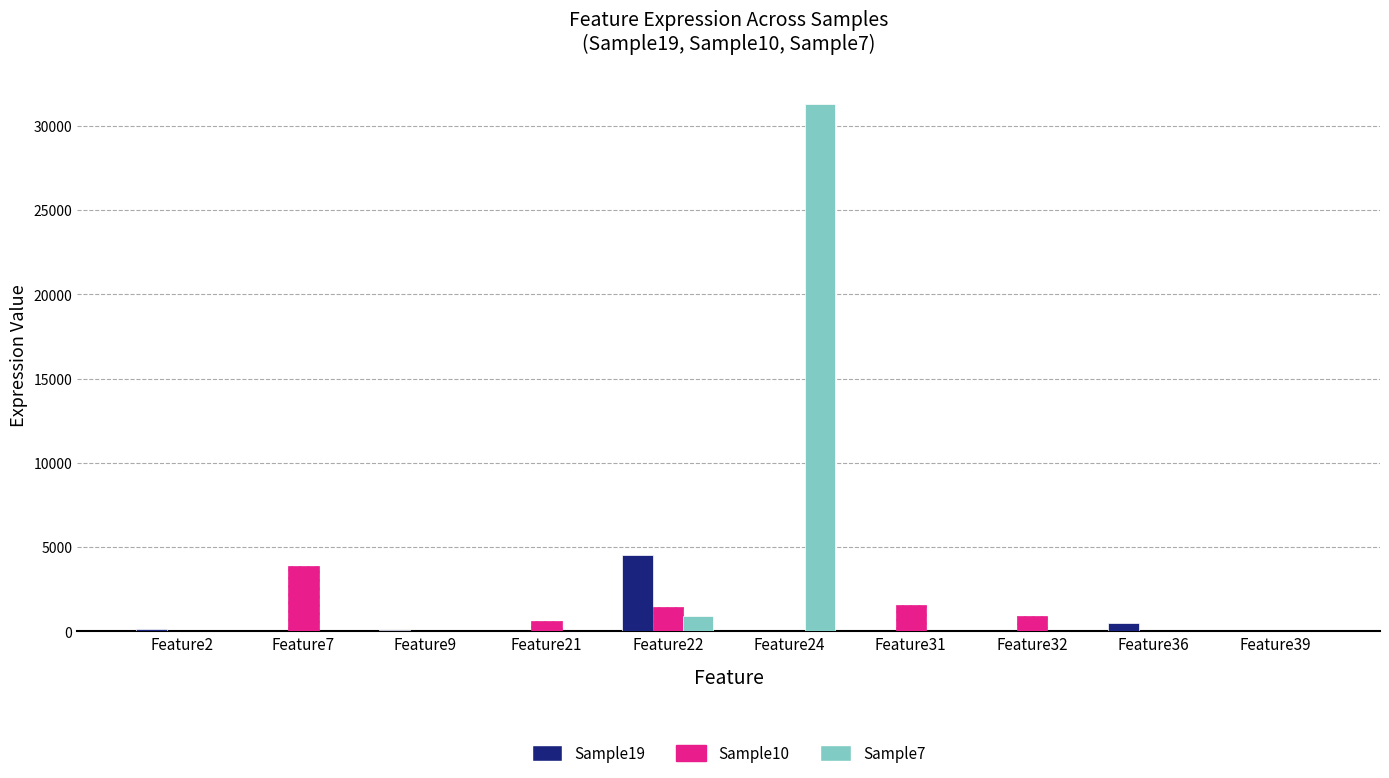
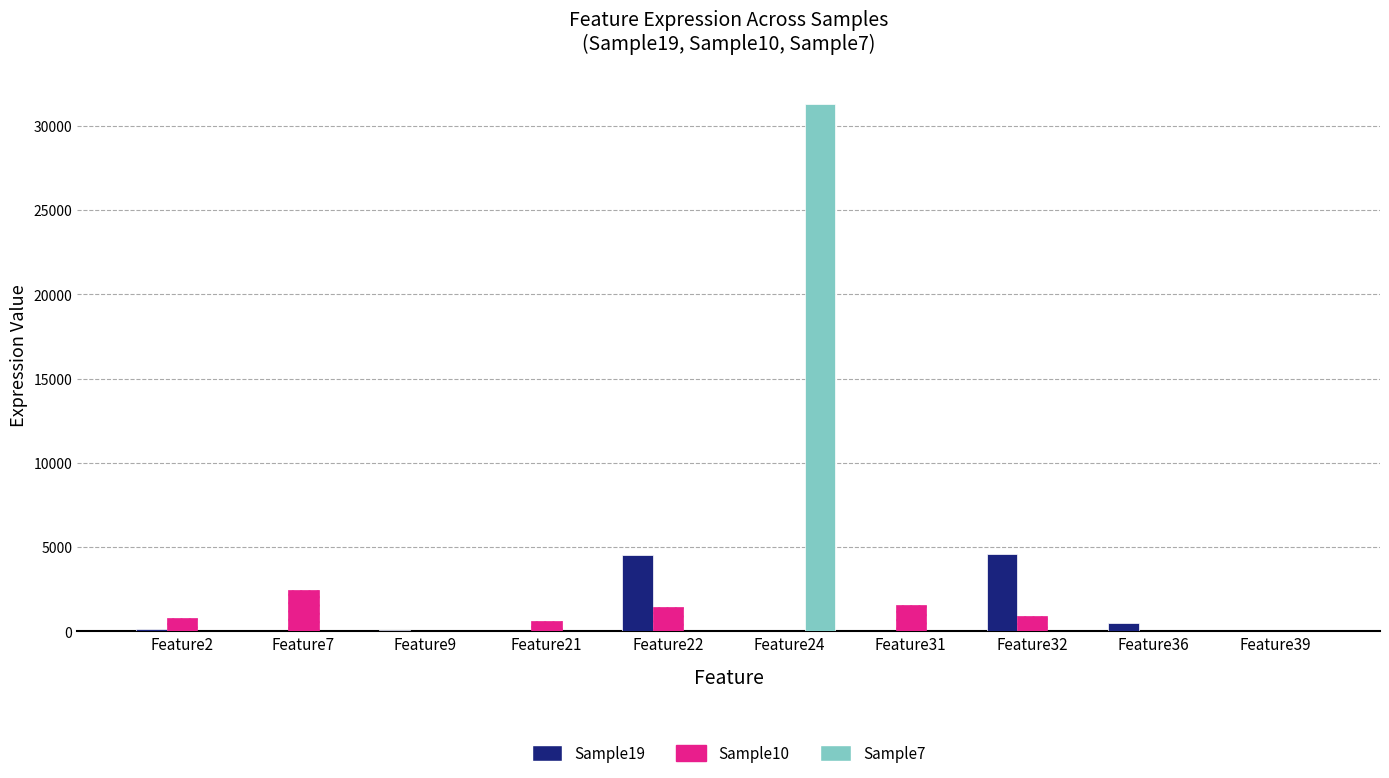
  {
    "Sample19": {
      "Feature2": 200,
      "Feature7": 0,
      "Feature21": 0,
      "Feature22": 4500,
      "Feature24": 0,
      "Feature31": 0,
-     "Feature32": 0,
+     "Feature32": 4600,
      "Feature36": 500,
      "Feature39": 0
    },
    "Sample10": {
-     "Feature2": 0,
-     "Feature7": 3900,
+     "Feature2": 800,
+     "Feature7": 2500,
      "Feature9": 0,
      "Feature21": 600,
      "Feature22": 1400,
      "Feature24": 0,
      "Feature31": 1600,
      "Feature32": 900,
      "Feature36": 0,
      "Feature39": 0
    },
    "Sample7": {
      "Feature7": 0,
      "Feature9": 0,
      "Feature21": 0,
-     "Feature22": 900,
+     "Feature22": 0,
      "Feature24": 31300,
      "Feature31": 0,
      "Feature32": 0,
      "Feature36": 0,
      "Feature39": 0
    }
  }
